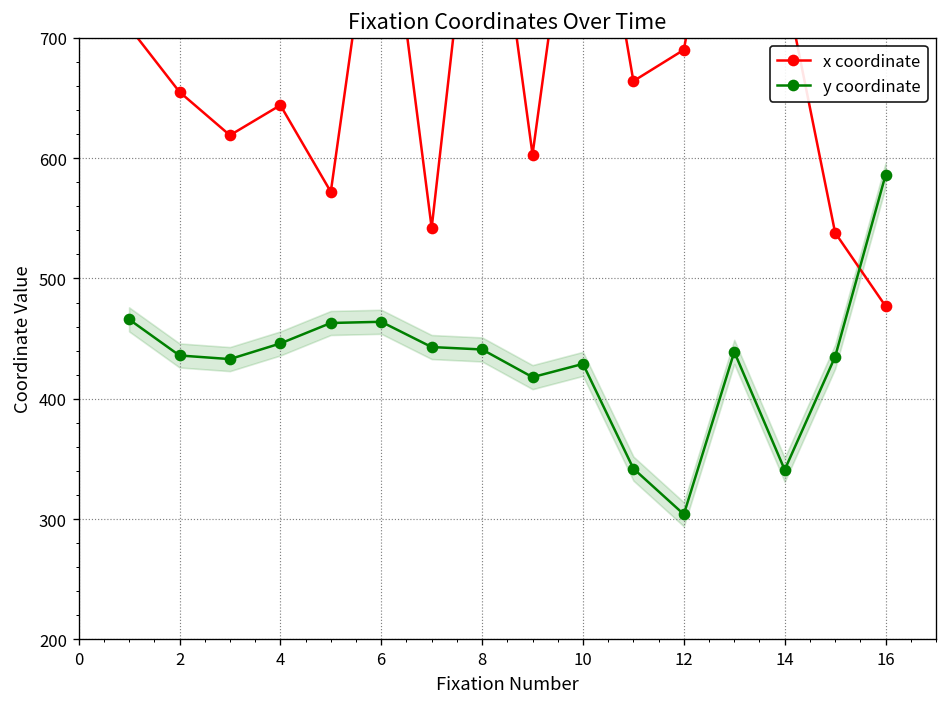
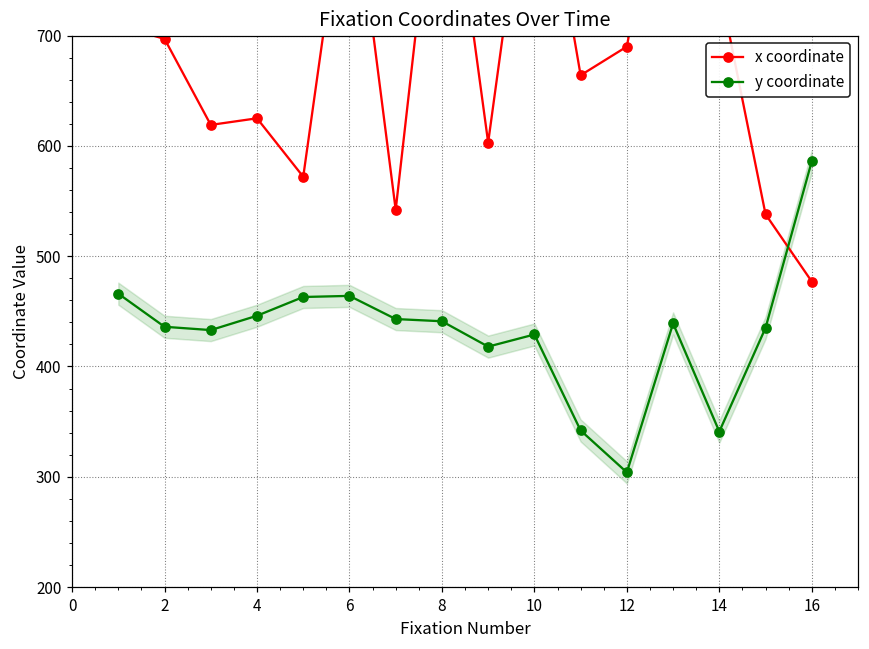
  {
    "x coordinate": {
-     "2": 655,
-     "4": 644,
+     "2": 697,
+     "4": 625,
      "12": 690,
      "16": 477
    }
  }
